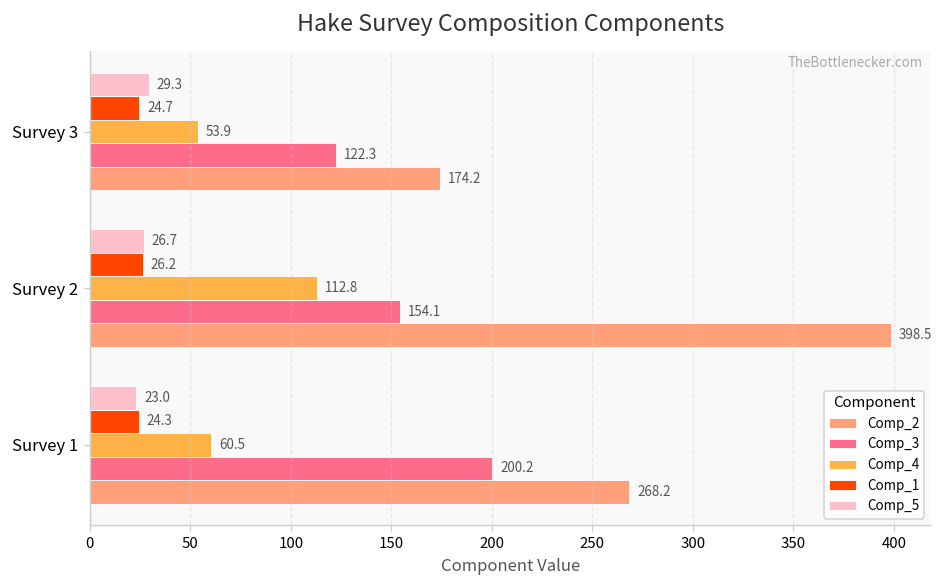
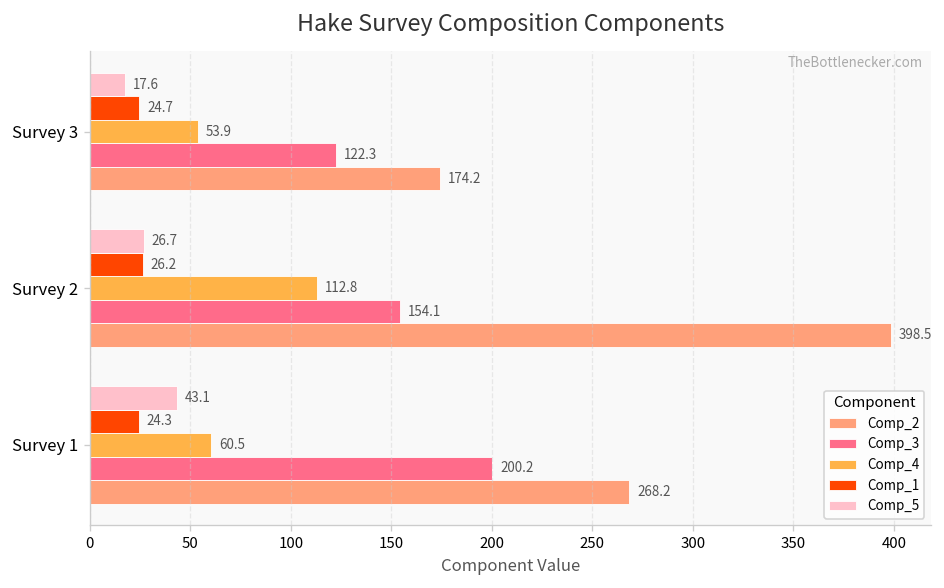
  {
    "Comp_1": {
      "Survey 3": 24.7,
      "Survey 2": 26.2,
      "Survey 1": 24.3
    },
    "Comp_5": {
-     "Survey 3": 29.3,
+     "Survey 3": 17.6,
      "Survey 2": 26.7,
-     "Survey 1": 23.0
+     "Survey 1": 43.1
    }
  }
